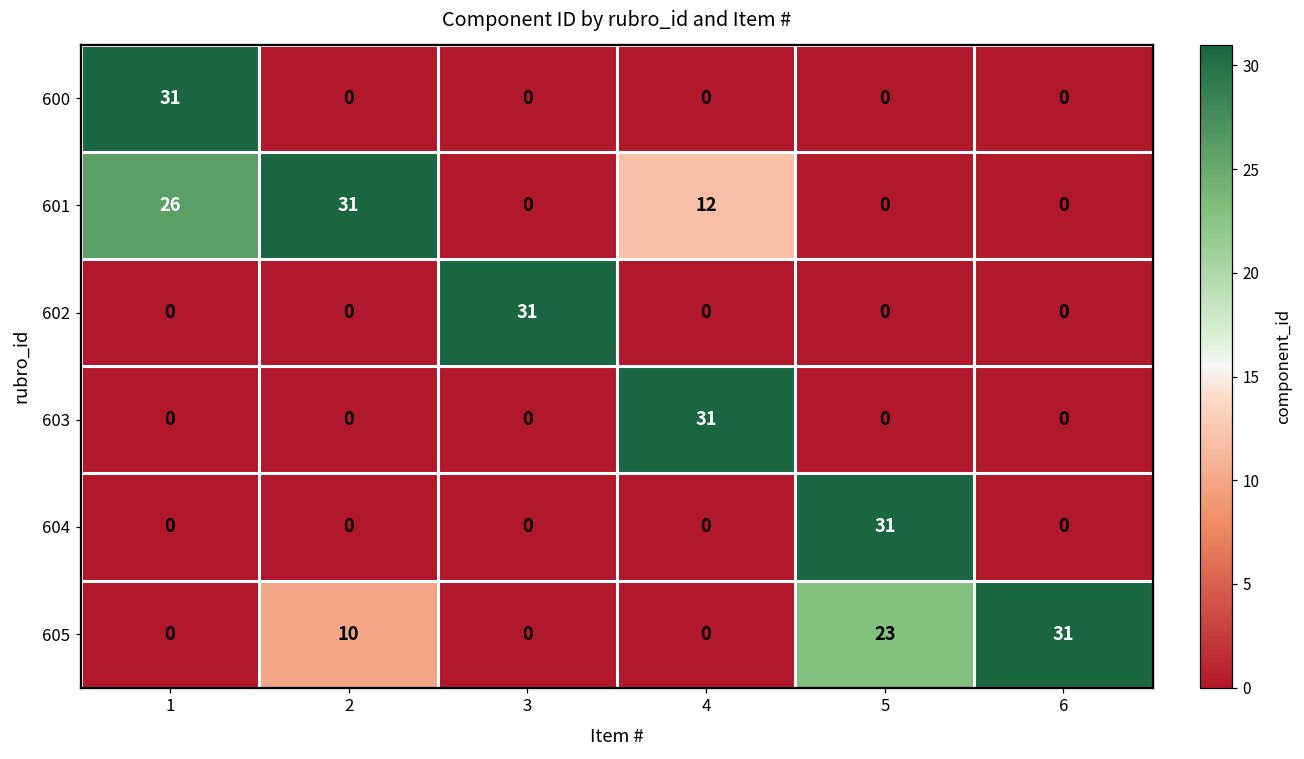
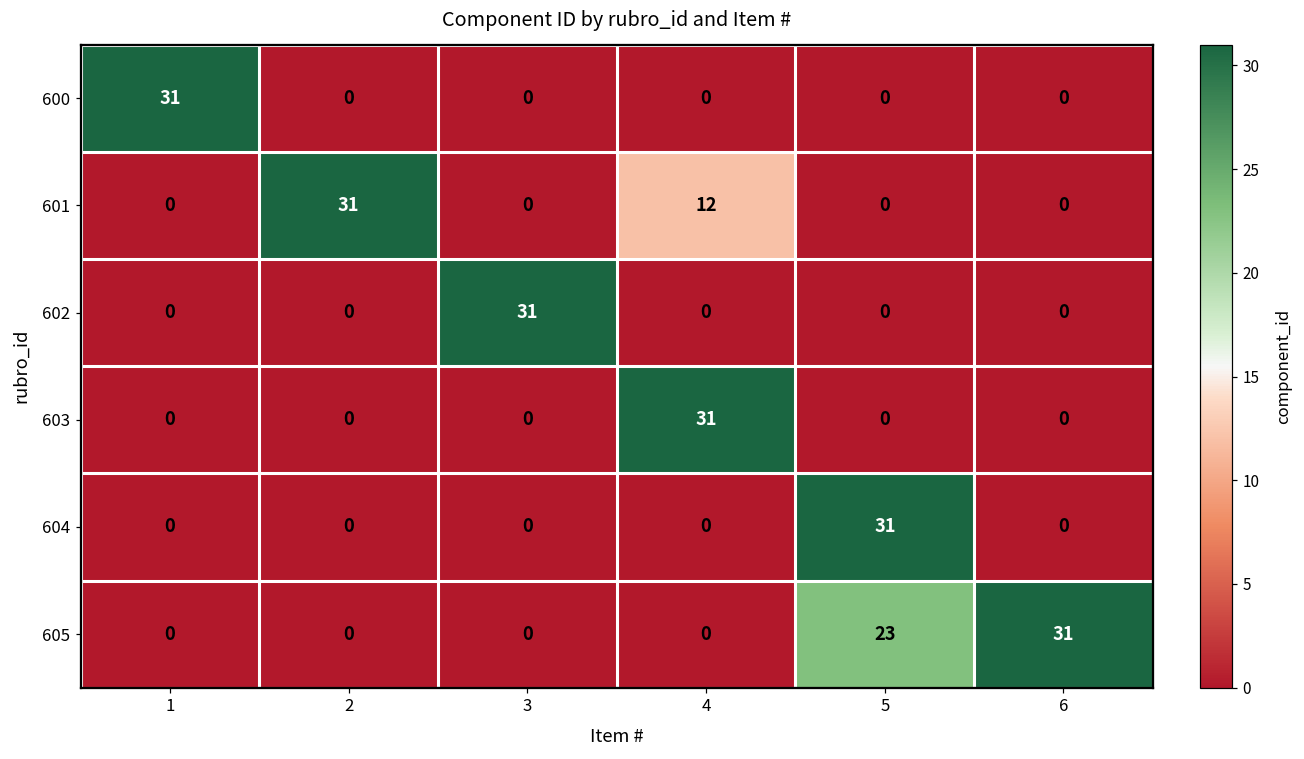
  {
    "600": {
      "1": 31,
      "2": 0,
      "3": 0,
      "4": 0,
      "5": 0,
      "6": 0
    },
    "601": {
-     "1": 26,
+     "1": 0,
      "2": 31,
      "3": 0,
      "4": 12,
      "5": 0,
      "6": 0
    },
    "602": {
      "1": 0,
      "2": 0,
      "3": 31,
      "4": 0,
      "5": 0,
      "6": 0
    },
    "603": {
      "1": 0,
      "2": 0,
      "3": 0,
      "4": 31,
      "5": 0,
      "6": 0
    },
    "604": {
      "1": 0,
      "2": 0,
      "3": 0,
      "4": 0,
      "5": 31,
      "6": 0
    },
    "605": {
      "1": 0,
-     "2": 10,
+     "2": 0,
      "3": 0,
      "4": 0,
      "5": 23,
      "6": 31
    }
  }
